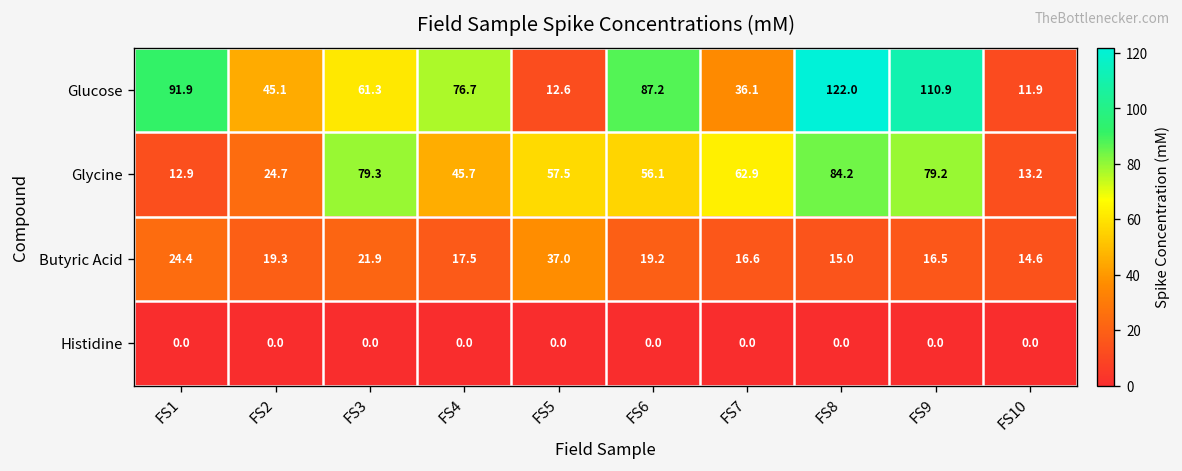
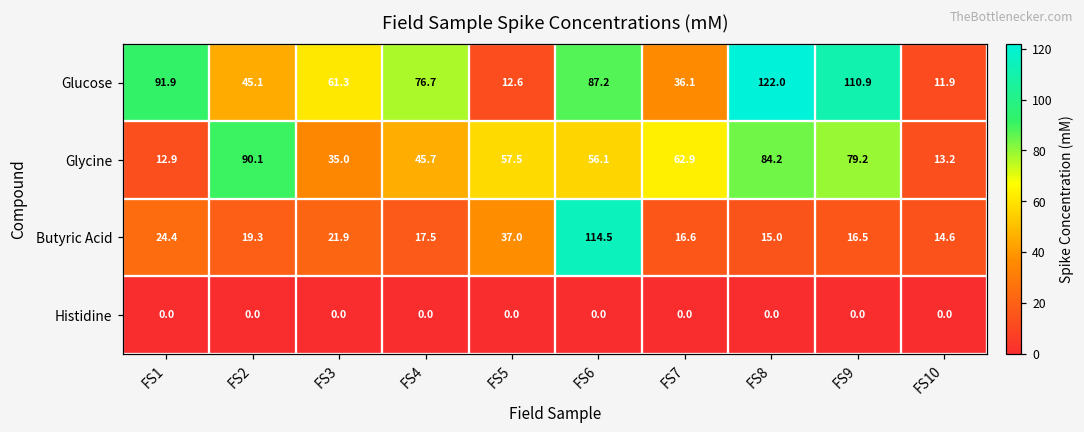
  {
    "Glucose": {
      "FS1": 91.9,
      "FS2": 45.1,
      "FS3": 61.3,
      "FS4": 76.7,
      "FS5": 12.6,
      "FS6": 87.2,
      "FS7": 36.1,
      "FS8": 122.0,
      "FS9": 110.9,
      "FS10": 11.9
    },
    "Glycine": {
      "FS1": 12.9,
-     "FS2": 24.7,
-     "FS3": 79.3,
+     "FS2": 90.1,
+     "FS3": 35.0,
      "FS4": 45.7,
      "FS5": 57.5,
      "FS6": 56.1,
      "FS7": 62.9,
      "FS8": 84.2,
      "FS9": 79.2,
      "FS10": 13.2
    },
    "Butyric Acid": {
      "FS1": 24.4,
      "FS2": 19.3,
      "FS3": 21.9,
      "FS4": 17.5,
      "FS5": 37.0,
-     "FS6": 19.2,
+     "FS6": 114.5,
      "FS7": 16.6,
      "FS8": 15.0,
      "FS9": 16.5,
      "FS10": 14.6
    },
    "Histidine": {
      "FS1": 0.0,
      "FS2": 0.0,
      "FS3": 0.0,
      "FS4": 0.0,
      "FS5": 0.0,
      "FS6": 0.0,
      "FS7": 0.0,
      "FS8": 0.0,
      "FS9": 0.0,
      "FS10": 0.0
    }
  }
